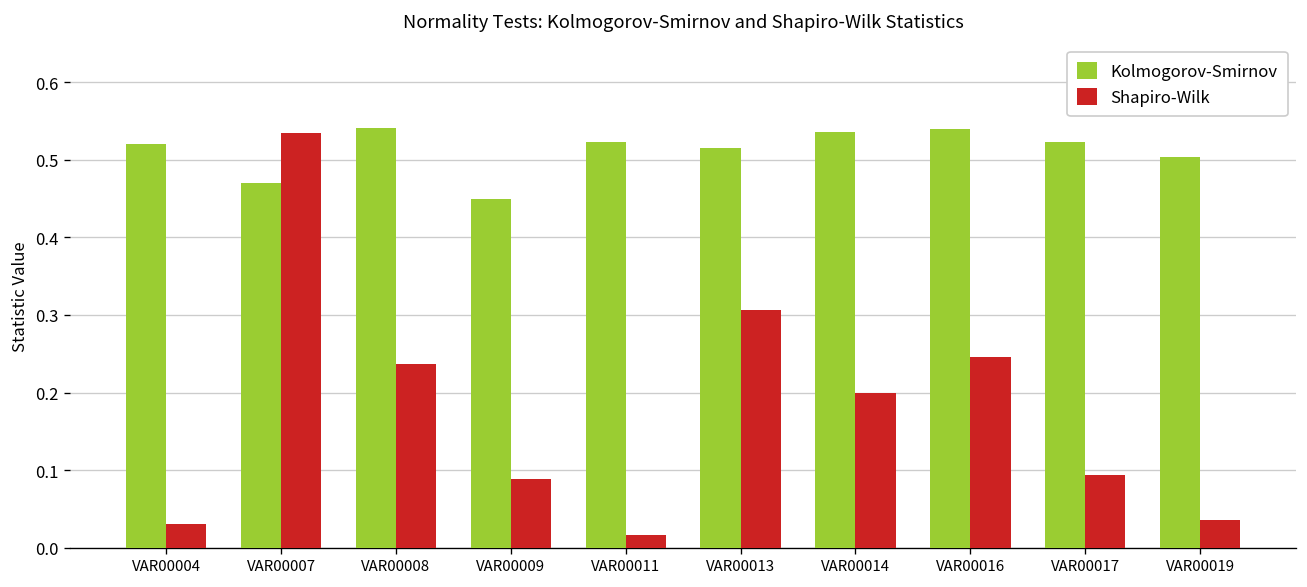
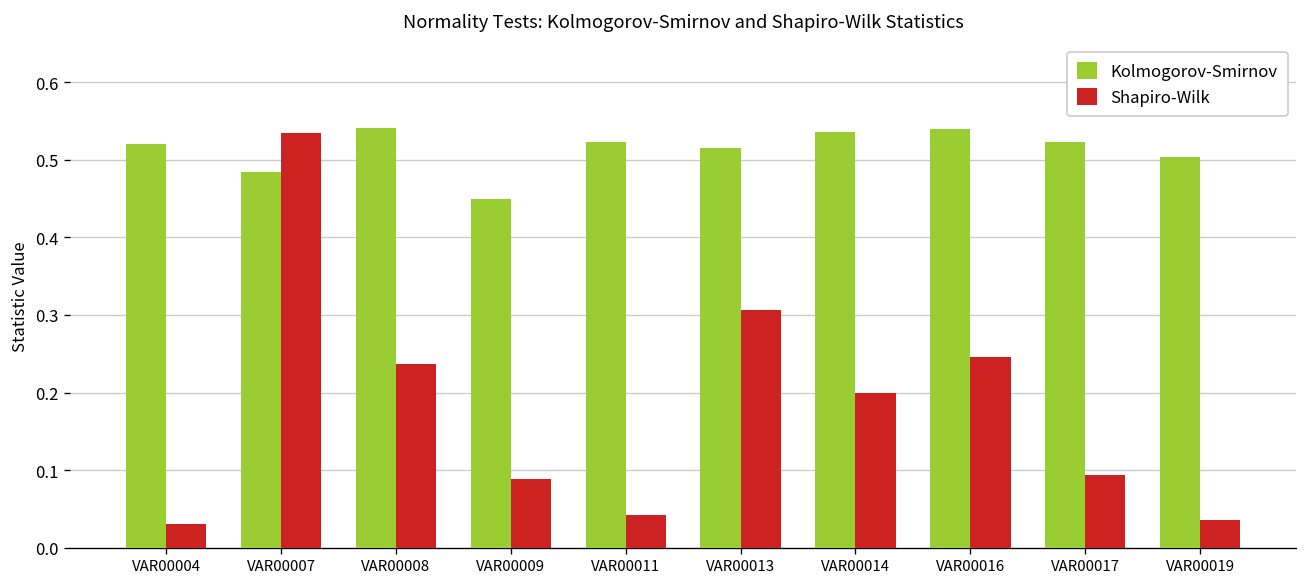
  {
    "Kolmogorov-Smirnov": {
      "VAR00004": 0.52,
-     "VAR00007": 0.47,
+     "VAR00007": 0.48,
      "VAR00008": 0.54,
      "VAR00009": 0.45,
      "VAR00011": 0.52,
      "VAR00013": 0.51,
      "VAR00014": 0.54,
      "VAR00016": 0.54,
      "VAR00017": 0.52,
      "VAR00019": 0.50
    },
    "Shapiro-Wilk": {
      "VAR00004": 0.03,
      "VAR00007": 0.53,
      "VAR00008": 0.24,
      "VAR00009": 0.09,
-     "VAR00011": 0.02,
+     "VAR00011": 0.04,
      "VAR00013": 0.31,
      "VAR00014": 0.20,
      "VAR00016": 0.25,
      "VAR00017": 0.09,
      "VAR00019": 0.04
    }
  }
